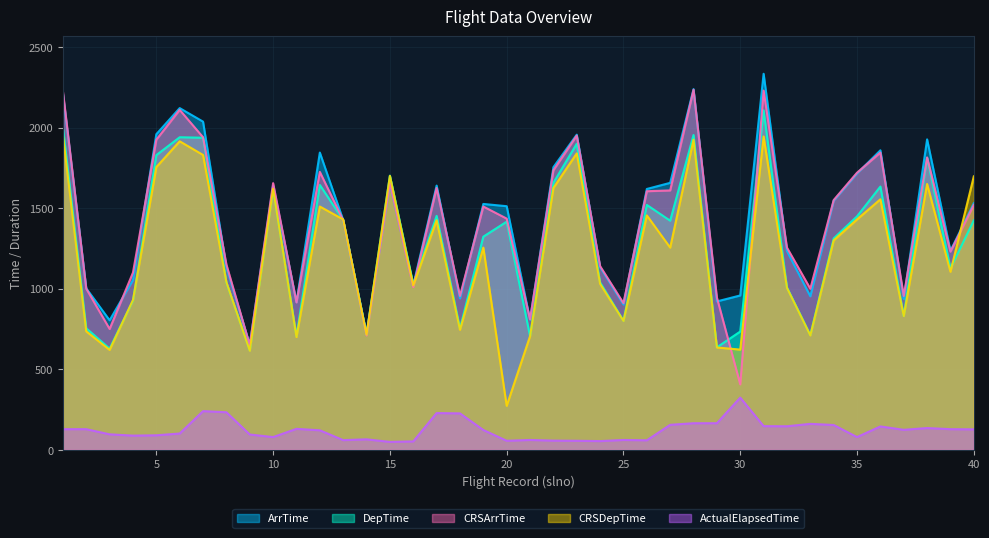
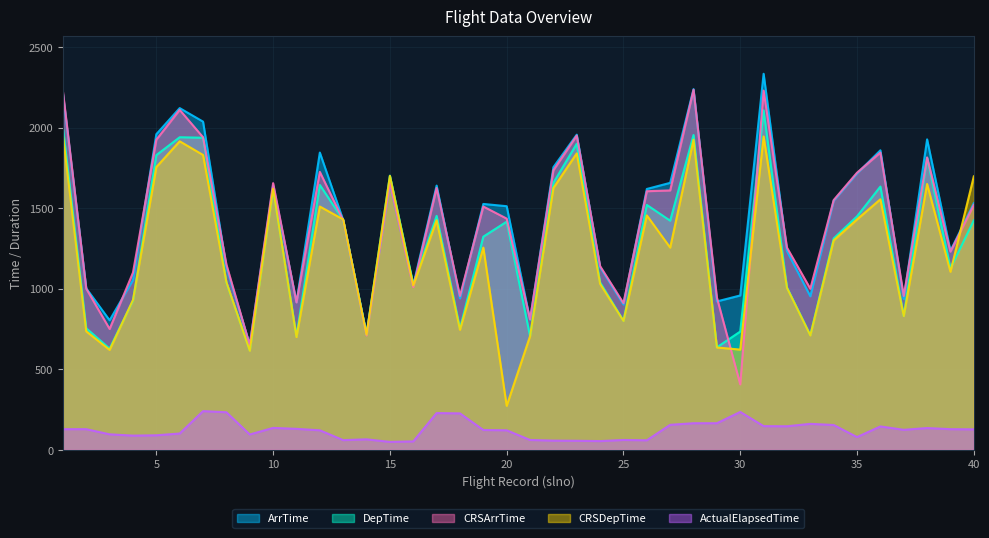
  {
    "CRSArrTime": {
      "5": 1930,
      "10": 1660,
      "20": 1440,
      "30": 410
    },
    "CRSDepTime": {
      "5": 1760,
      "20": 270,
      "30": 620,
      "35": 1430,
      "40": 1700
    },
    "ActualElapsedTime": {
      "5": 90,
-     "10": 80,
+     "10": 140,
      "15": 50,
-     "20": 60,
+     "20": 120,
      "25": 60,
-     "30": 320,
+     "30": 240,
      "35": 80,
      "40": 130
    }
  }
